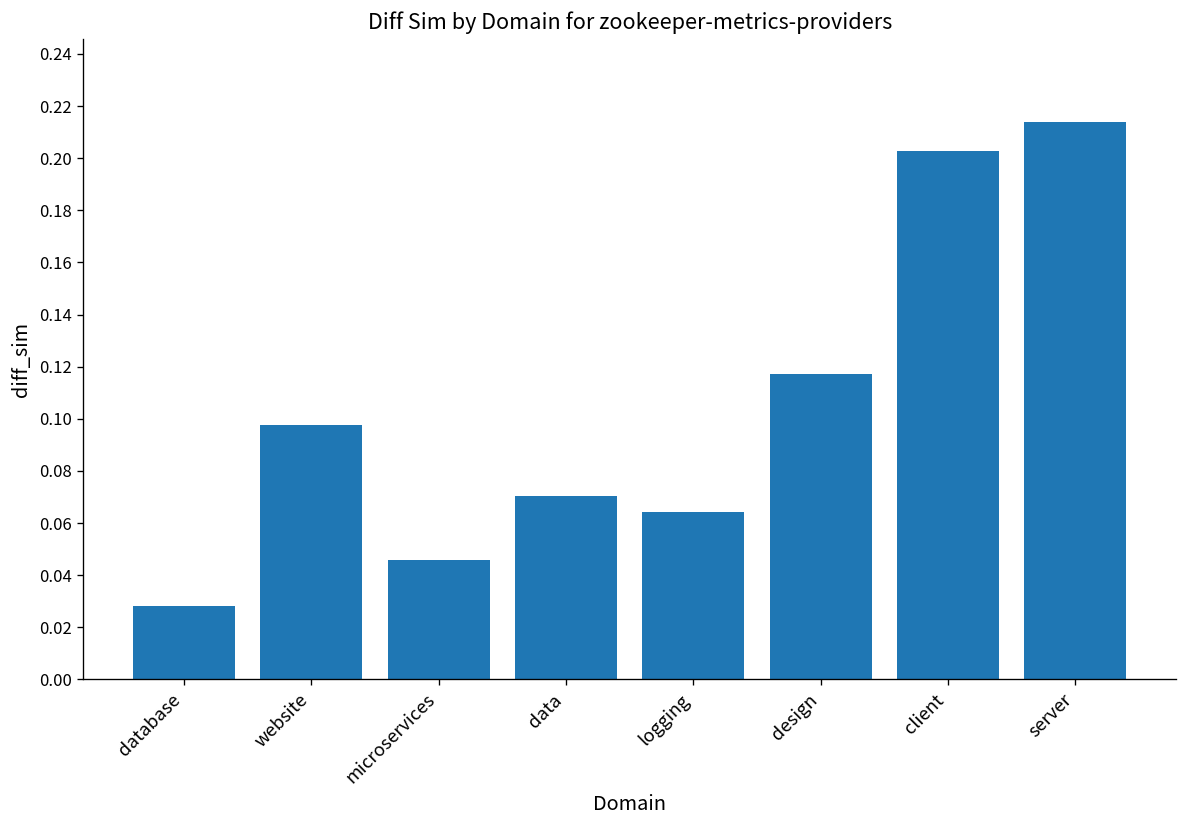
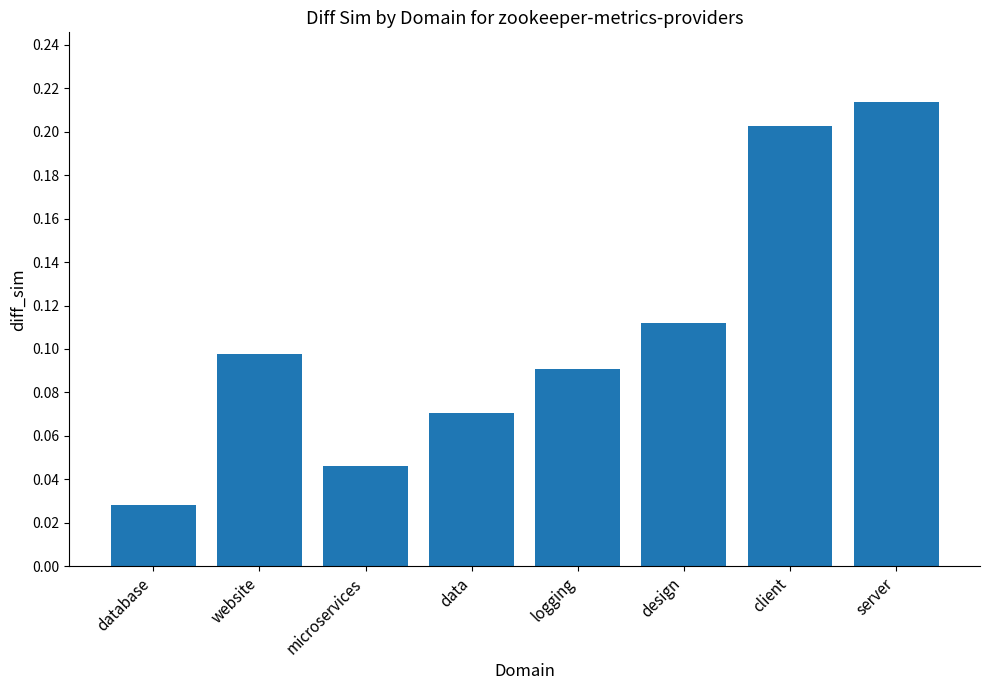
  {
    "database": 0.028,
    "website": 0.098,
    "microservices": 0.046,
    "data": 0.070,
-   "logging": 0.064,
-   "design": 0.117,
+   "logging": 0.091,
+   "design": 0.112,
    "client": 0.203,
    "server": 0.214
  }
